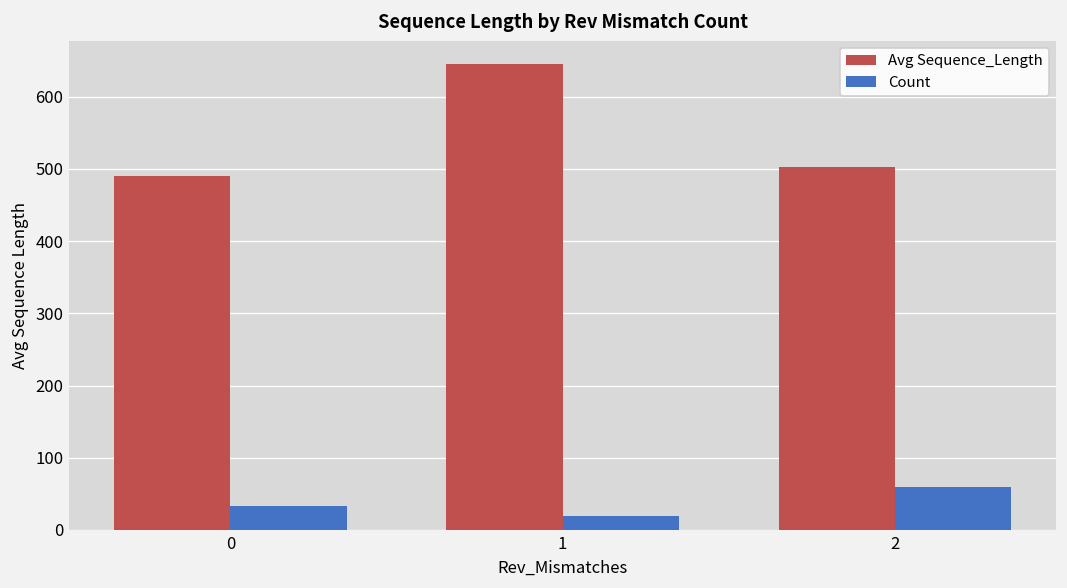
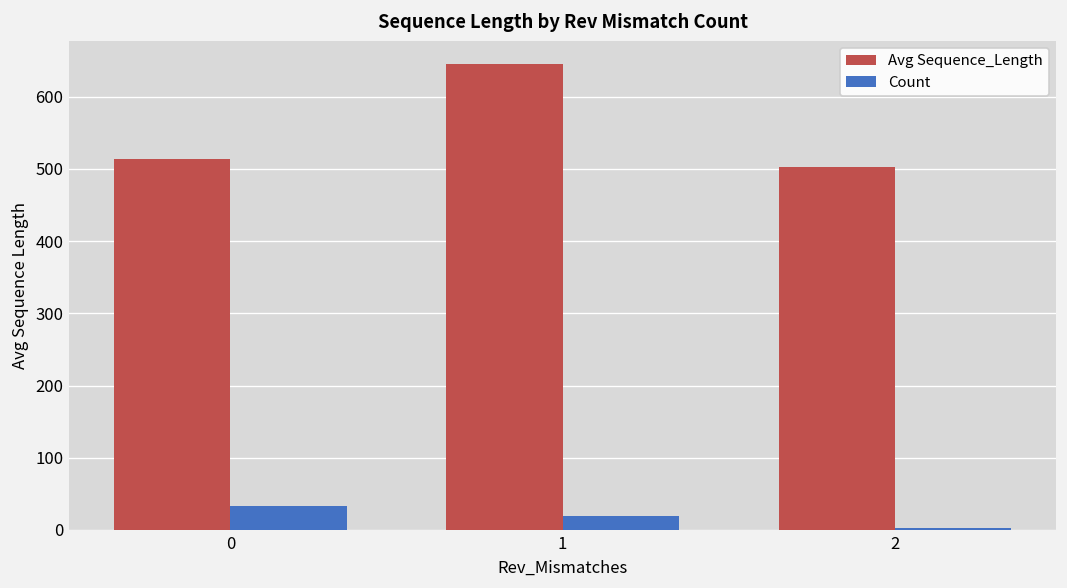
  {
    "Avg Sequence_Length": {
-     "0": 490,
+     "0": 510,
      "1": 650,
      "2": 500
    },
    "Count": {
      "0": 30,
      "1": 20,
-     "2": 60
+     "2": 0
    }
  }
